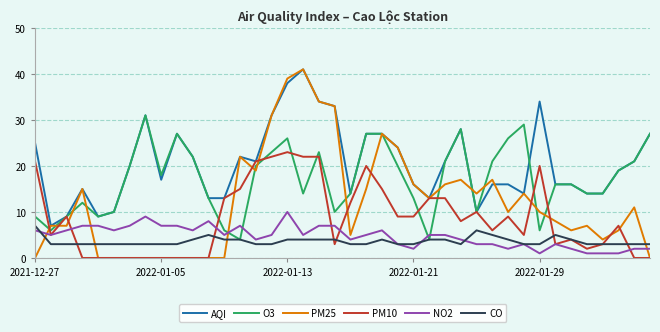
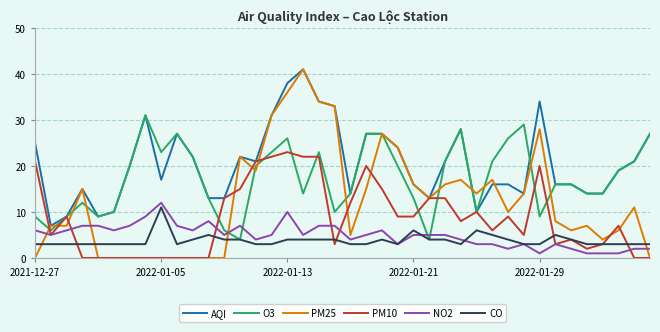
  {
    "AQI": {
      "2021-12-27": 25,
      "2022-01-05": 17,
      "2022-01-13": 38,
      "2022-01-29": 34
    },
    "O3": {
      "2021-12-27": 9,
-     "2022-01-05": 18,
+     "2022-01-05": 23,
      "2022-01-13": 26,
      "2022-01-21": 13,
-     "2022-01-29": 6
+     "2022-01-29": 9
    },
    "PM25": {
      "2021-12-27": 0,
-     "2022-01-13": 39,
-     "2022-01-29": 10
+     "2022-01-13": 36,
+     "2022-01-29": 28
    },
    "PM10": {
      "2021-12-27": 21,
      "2022-01-13": 23,
      "2022-01-21": 9,
      "2022-01-29": 20
    },
    "NO2": {
      "2021-12-27": 6,
-     "2022-01-05": 7,
+     "2022-01-05": 12,
      "2022-01-13": 10,
-     "2022-01-21": 2,
+     "2022-01-21": 5,
      "2022-01-29": 1
    },
    "CO": {
-     "2021-12-27": 7,
-     "2022-01-05": 3,
+     "2021-12-27": 3,
+     "2022-01-05": 11,
      "2022-01-13": 4,
-     "2022-01-21": 3,
+     "2022-01-21": 6,
      "2022-01-29": 3
    }
  }
